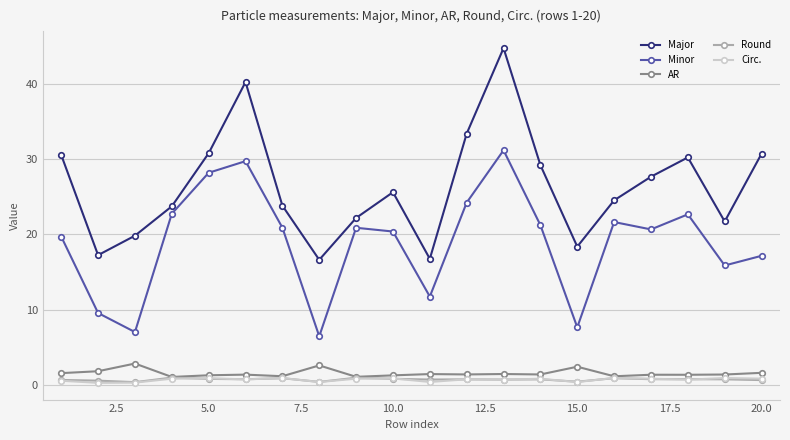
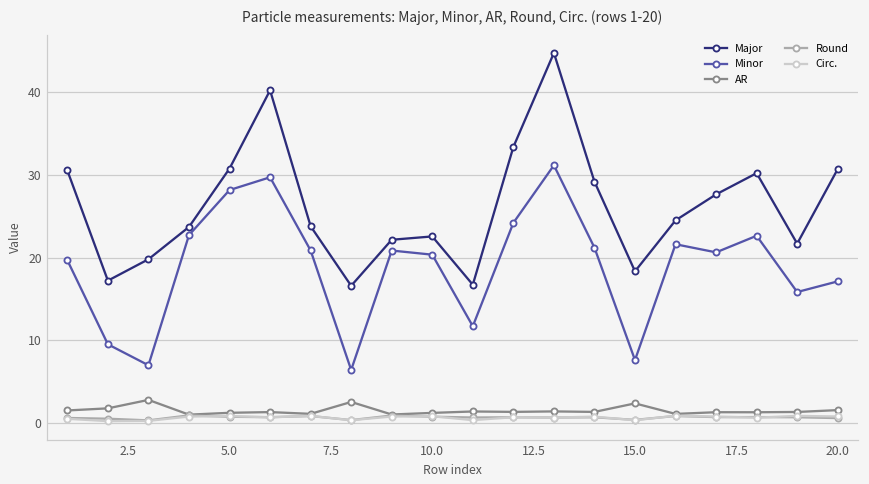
  {
    "Major": {
      "5.0": 31,
-     "10.0": 26,
+     "10.0": 23,
      "15.0": 18,
      "20.0": 31
    },
    "Minor": {
      "5.0": 28,
      "10.0": 20,
      "15.0": 8,
      "20.0": 17
    }
  }
